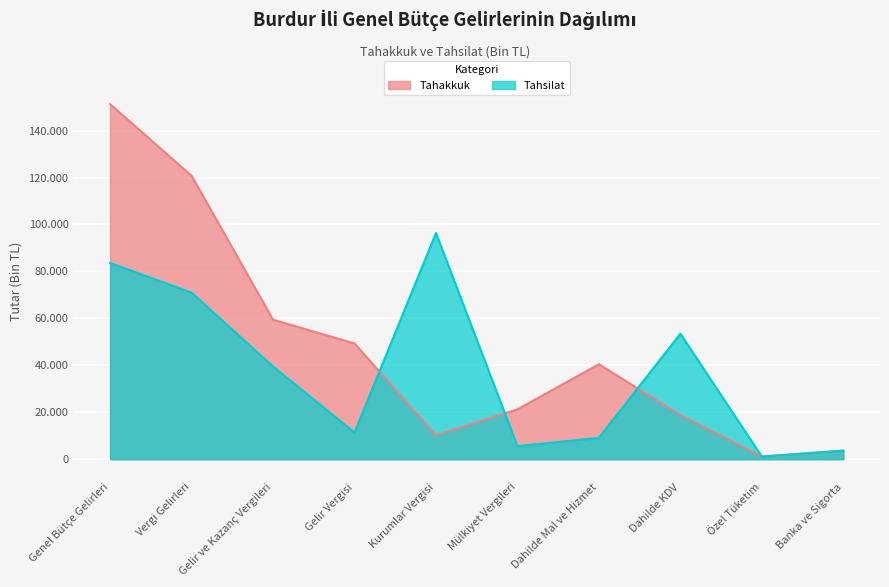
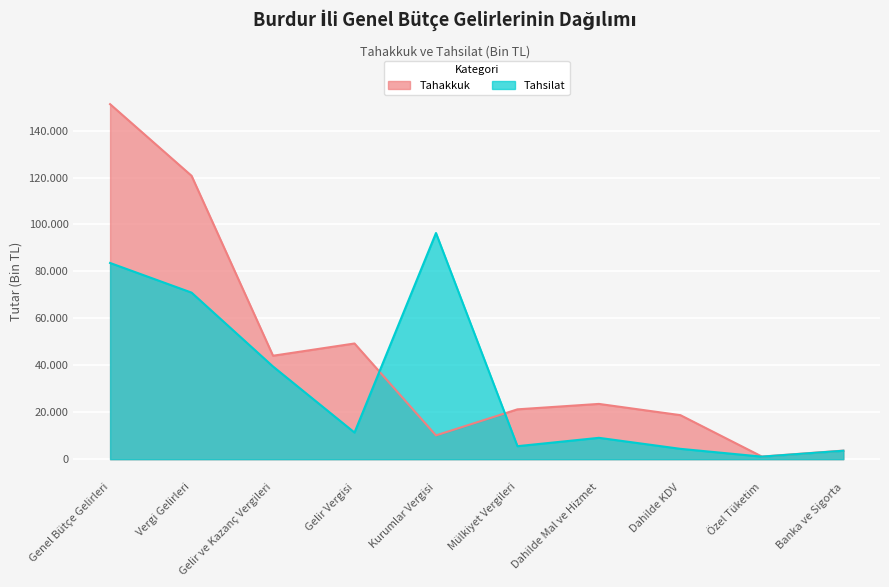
  {
    "Tahakkuk": {
      "Genel Bütçe Gelirleri": 151,
      "Vergi Gelirleri": 121,
-     "Gelir ve Kazanç Vergileri": 59,
+     "Gelir ve Kazanç Vergileri": 44,
      "Gelir Vergisi": 49,
      "Kurumlar Vergisi": 10,
      "Mülkiyet Vergileri": 21,
-     "Dahilde Mal ve Hizmet": 40,
+     "Dahilde Mal ve Hizmet": 24,
      "Dahilde KDV": 19
    },
    "Tahsilat": {
      "Genel Bütçe Gelirleri": 84,
      "Vergi Gelirleri": 71,
      "Gelir ve Kazanç Vergileri": 39,
      "Gelir Vergisi": 11,
      "Kurumlar Vergisi": 96,
      "Mülkiyet Vergileri": 6,
      "Dahilde Mal ve Hizmet": 9,
-     "Dahilde KDV": 53
+     "Dahilde KDV": 4
    }
  }
